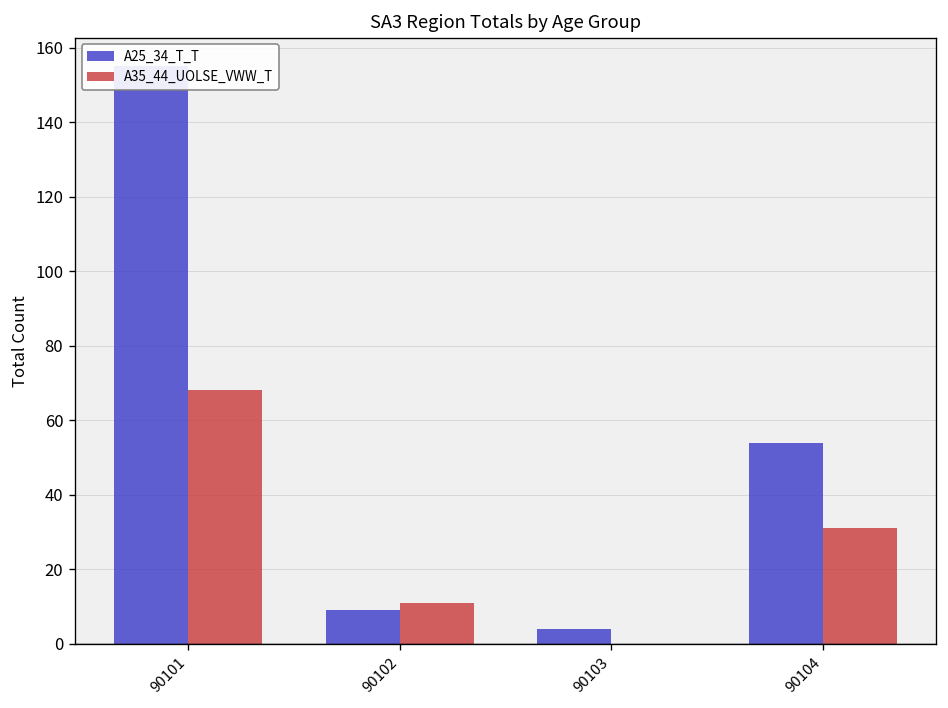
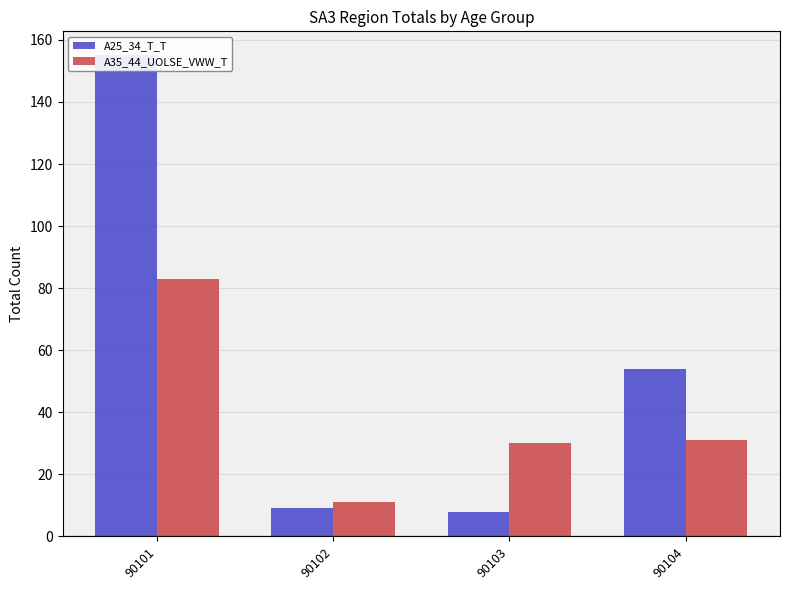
  {
    "A25_34_T_T": {
      "90102": 9,
-     "90103": 4,
+     "90103": 8,
      "90104": 54
    },
    "A35_44_UOLSE_VWW_T": {
-     "90101": 68,
+     "90101": 83,
      "90102": 11,
-     "90103": 0,
+     "90103": 30,
      "90104": 31
    }
  }
